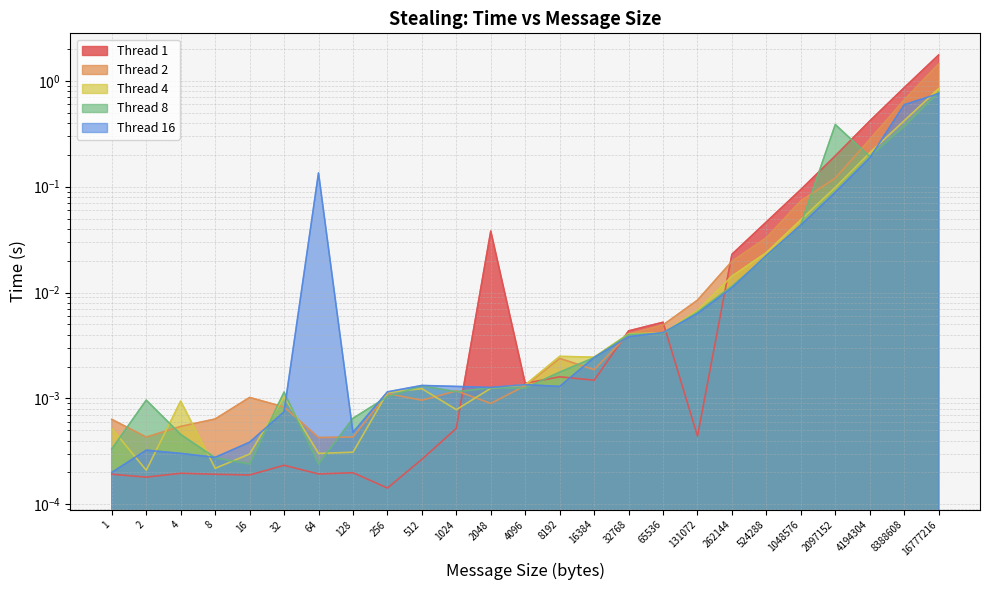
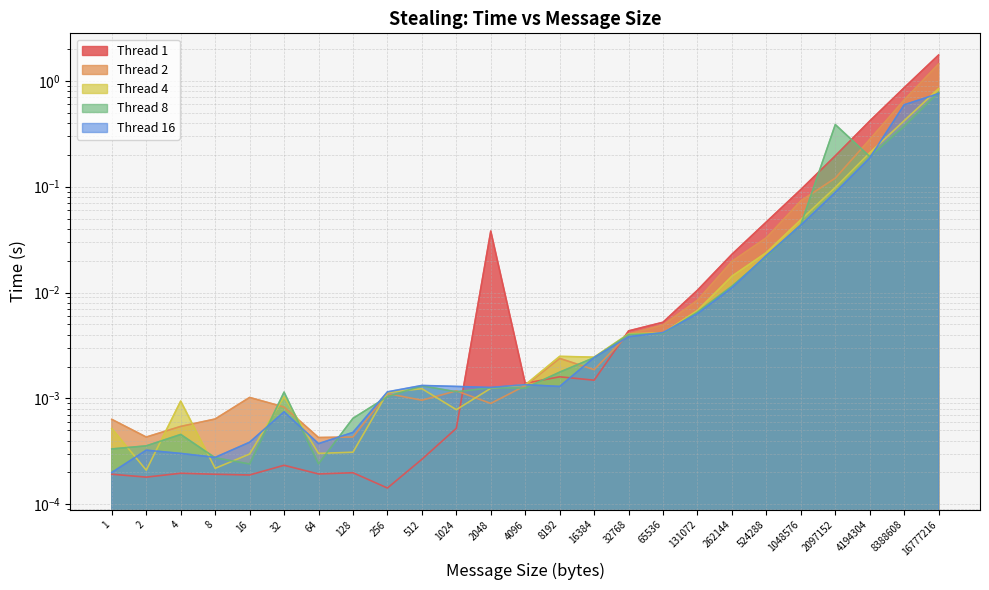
  {
    "Thread 1": {
      "2": 0.00018,
      "4": 0.00020,
      "8": 0.00019,
      "16": 0.00019,
      "32": 0.00023,
      "64": 0.00019,
      "128": 0.00020,
      "256": 0.00014,
      "512": 0.00027,
      "1024": 0.0005,
      "2048": 0.038,
      "8192": 0.0016,
      "16384": 0.0015,
      "32768": 0.0043,
      "65536": 0.005,
-     "131072": 0.00044,
+     "131072": 0.011,
      "262144": 0.023,
      "524288": 0.05,
      "1048576": 0.09,
      "2097152": 0.20,
      "4194304": 0.42,
      "8388608": 0.9,
      "16777216": 1.8
    },
    "Thread 8": {
      "1": 0.00033,
-     "2": 0.0010,
+     "2": 0.00036,
      "4": 0.00046,
      "16": 0.00024,
      "32": 0.0011,
      "64": 0.00024,
      "128": 0.0006,
      "256": 0.0010,
      "8192": 0.0018,
      "2097152": 0.39,
      "8388608": 0.37
    },
    "Thread 16": {
      "2": 0.00032,
      "4": 0.00030,
      "16": 0.00039,
      "32": 0.0007,
-     "64": 0.13,
+     "64": 0.00037,
      "128": 0.0005,
      "1024": 0.0013,
      "8192": 0.0013,
      "2097152": 0.09,
      "8388608": 0.6
    }
  }
